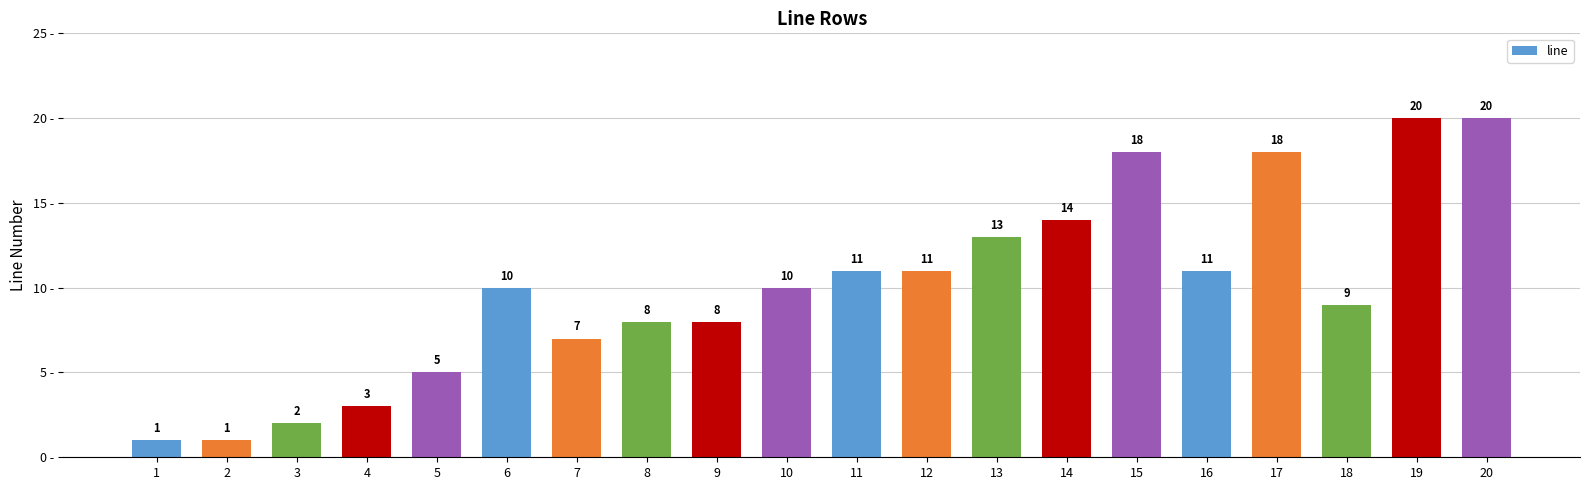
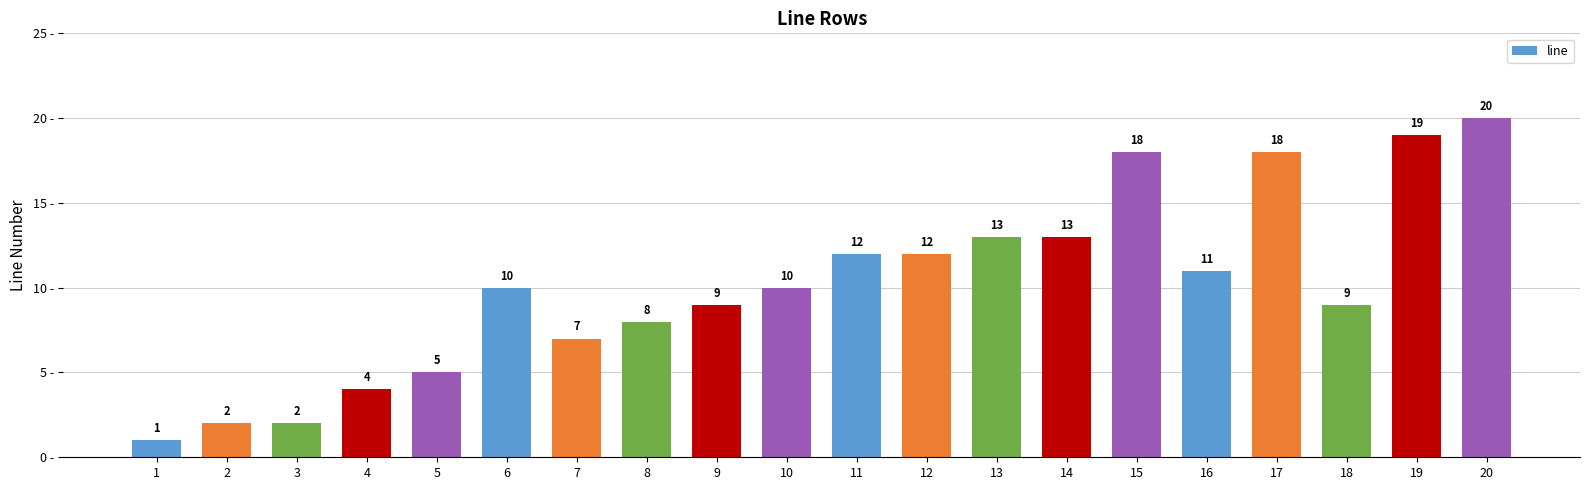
  {
    "1": 1,
-   "2": 1,
+   "2": 2,
    "3": 2,
-   "4": 3,
+   "4": 4,
    "5": 5,
    "6": 10,
    "7": 7,
    "8": 8,
-   "9": 8,
+   "9": 9,
    "10": 10,
-   "11": 11,
-   "12": 11,
+   "11": 12,
+   "12": 12,
    "13": 13,
-   "14": 14,
+   "14": 13,
    "15": 18,
    "16": 11,
    "17": 18,
    "18": 9,
-   "19": 20,
+   "19": 19,
    "20": 20
  }
